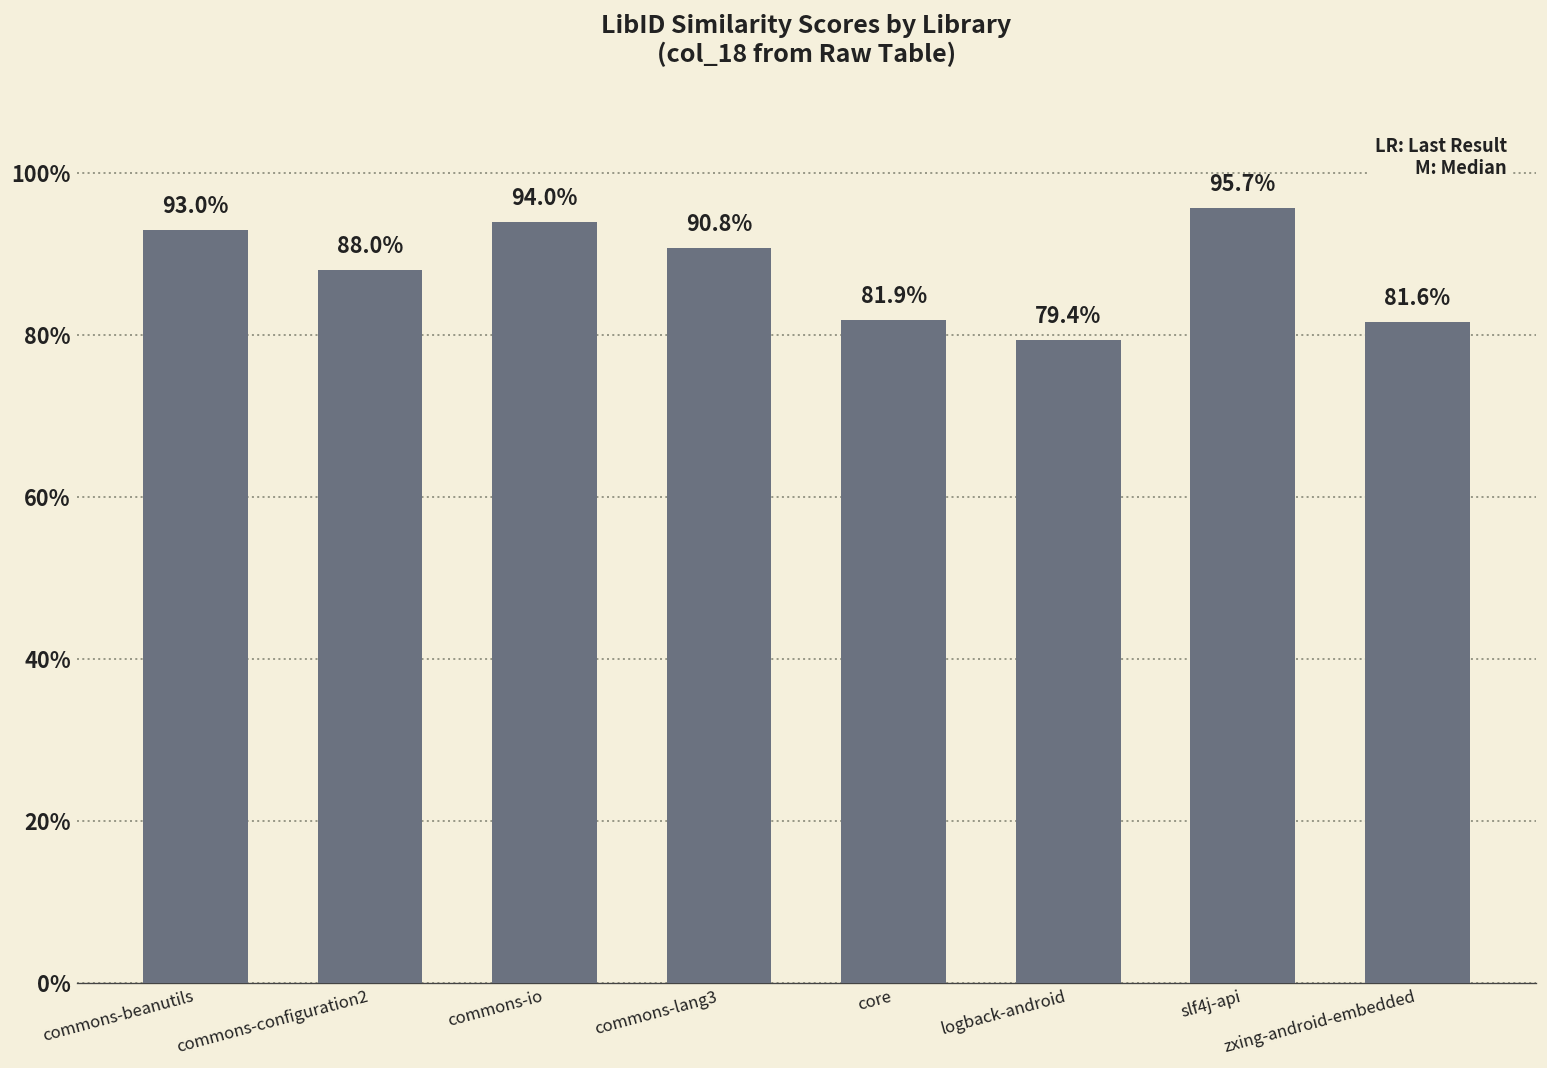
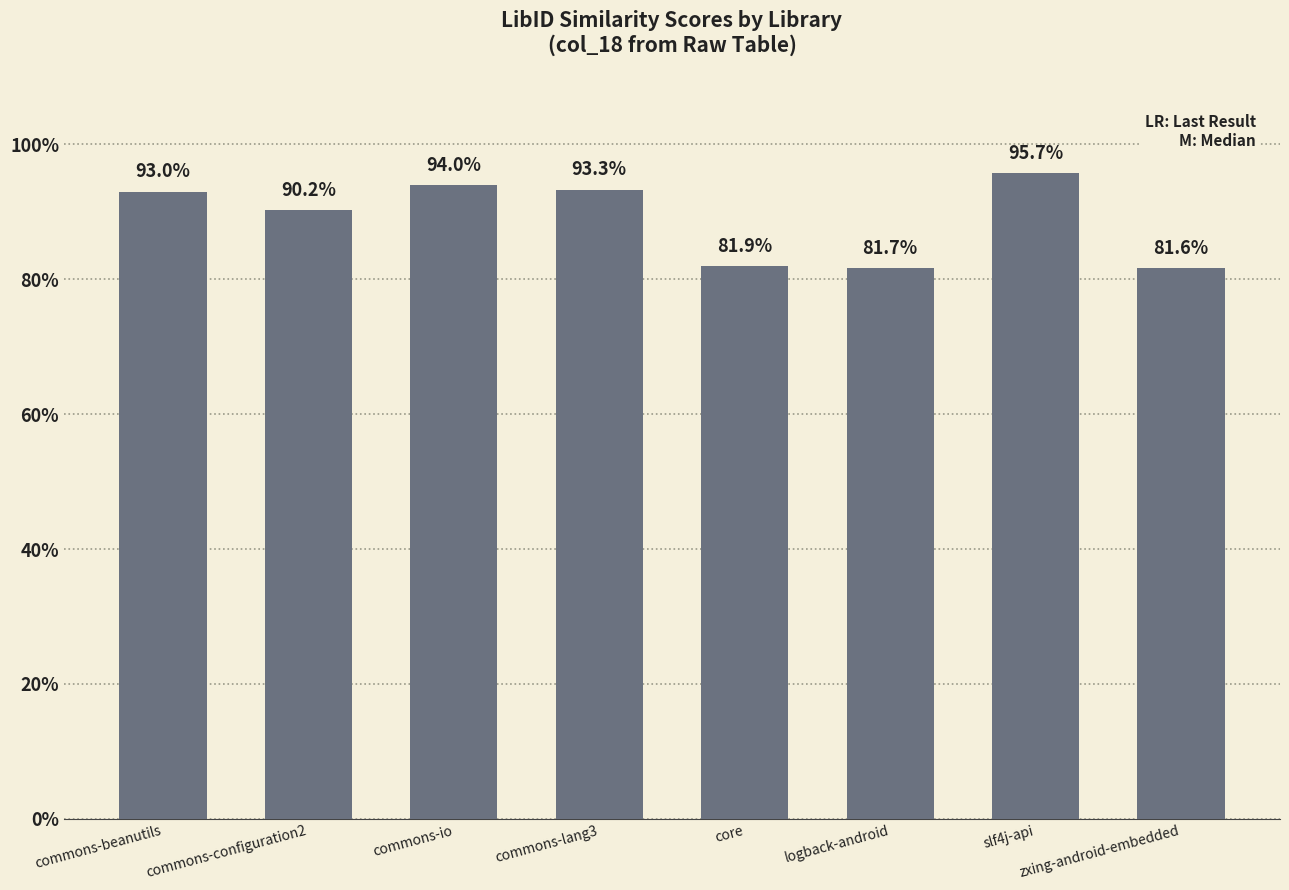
  {
    "commons-beanutils": "93.0%",
-   "commons-configuration2": "88.0%",
+   "commons-configuration2": "90.2%",
    "commons-io": "94.0%",
-   "commons-lang3": "90.8%",
+   "commons-lang3": "93.3%",
    "core": "81.9%",
-   "logback-android": "79.4%",
+   "logback-android": "81.7%",
    "slf4j-api": "95.7%",
    "zxing-android-embedded": "81.6%"
  }
